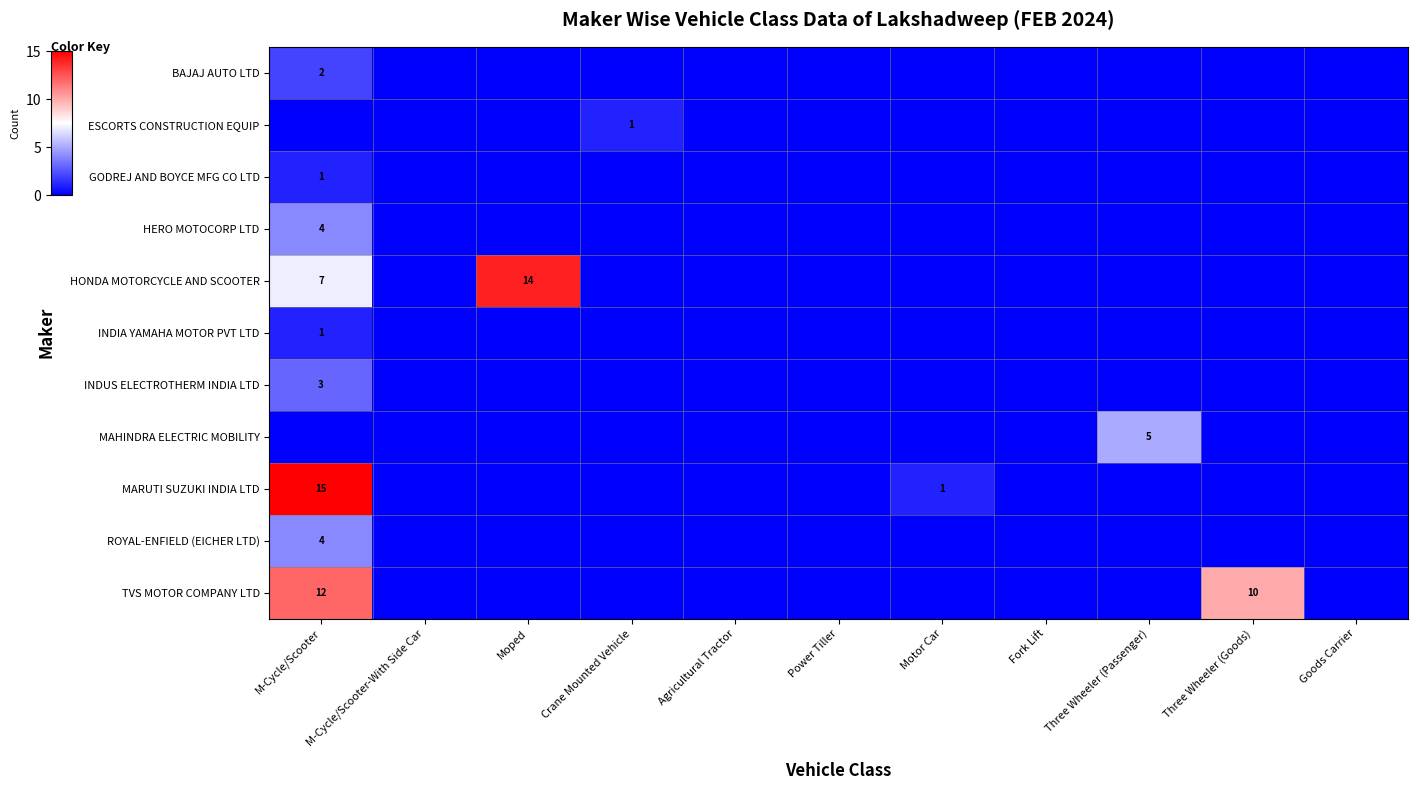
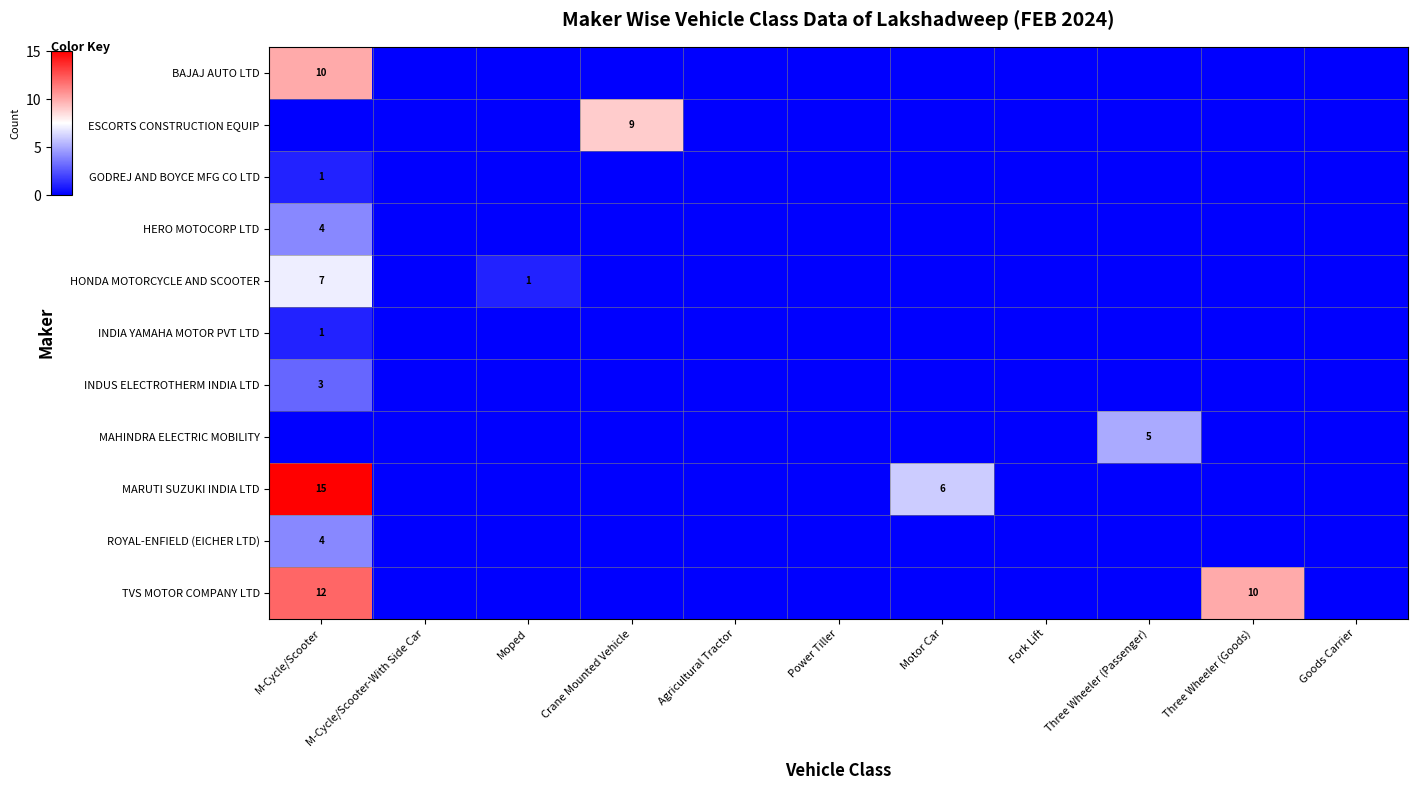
  {
    "BAJAJ AUTO LTD": {
-     "M-Cycle/Scooter": 2
+     "M-Cycle/Scooter": 10
    },
    "ESCORTS CONSTRUCTION EQUIP": {
-     "Crane Mounted Vehicle": 1
+     "Crane Mounted Vehicle": 9
    },
    "GODREJ AND BOYCE MFG CO LTD": {
      "M-Cycle/Scooter": 1
    },
    "HERO MOTOCORP LTD": {
      "M-Cycle/Scooter": 4
    },
    "HONDA MOTORCYCLE AND SCOOTER": {
      "M-Cycle/Scooter": 7,
-     "Moped": 14
+     "Moped": 1
    },
    "INDIA YAMAHA MOTOR PVT LTD": {
      "M-Cycle/Scooter": 1
    },
    "INDUS ELECTROTHERM INDIA LTD": {
      "M-Cycle/Scooter": 3
    },
    "MAHINDRA ELECTRIC MOBILITY": {
      "Three Wheeler (Passenger)": 5
    },
    "MARUTI SUZUKI INDIA LTD": {
      "M-Cycle/Scooter": 15,
-     "Motor Car": 1
+     "Motor Car": 6
    },
    "ROYAL-ENFIELD (EICHER LTD)": {
      "M-Cycle/Scooter": 4
    },
    "TVS MOTOR COMPANY LTD": {
      "M-Cycle/Scooter": 12,
      "Three Wheeler (Goods)": 10
    }
  }
